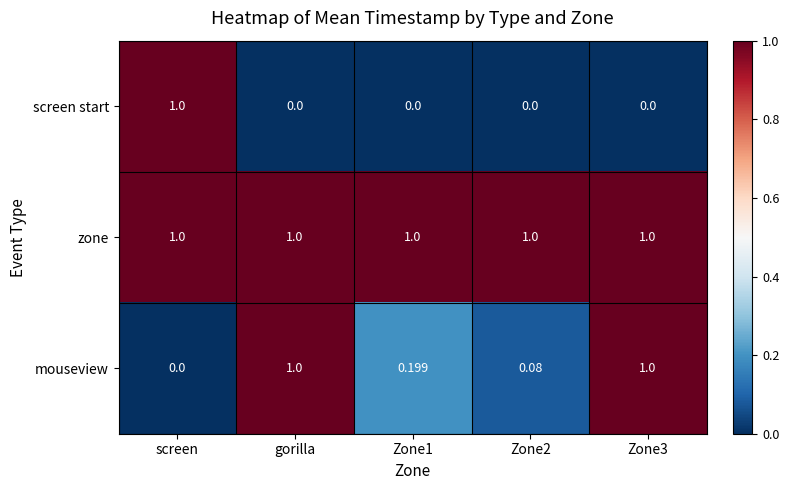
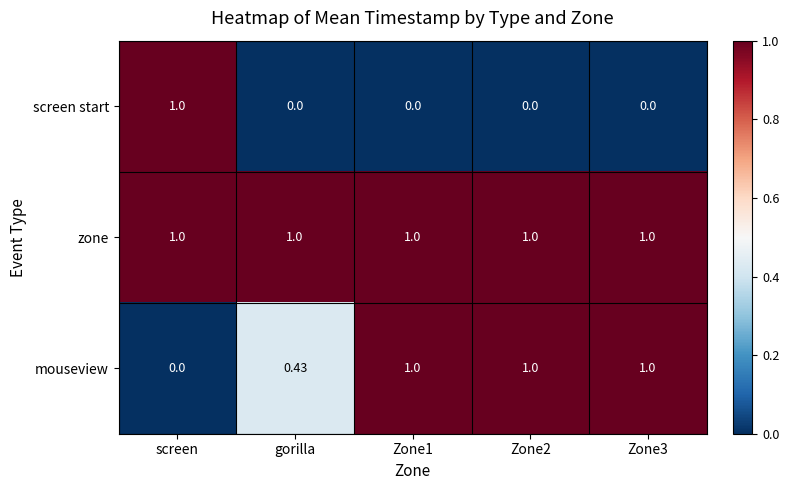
  {
    "screen start": {
      "screen": 1.0,
      "gorilla": 0.0,
      "Zone1": 0.0,
      "Zone2": 0.0,
      "Zone3": 0.0
    },
    "zone": {
      "screen": 1.0,
      "gorilla": 1.0,
      "Zone1": 1.0,
      "Zone2": 1.0,
      "Zone3": 1.0
    },
    "mouseview": {
      "screen": 0.0,
-     "gorilla": 1.0,
-     "Zone1": 0.199,
-     "Zone2": 0.08,
+     "gorilla": 0.43,
+     "Zone1": 1.0,
+     "Zone2": 1.0,
      "Zone3": 1.0
    }
  }
